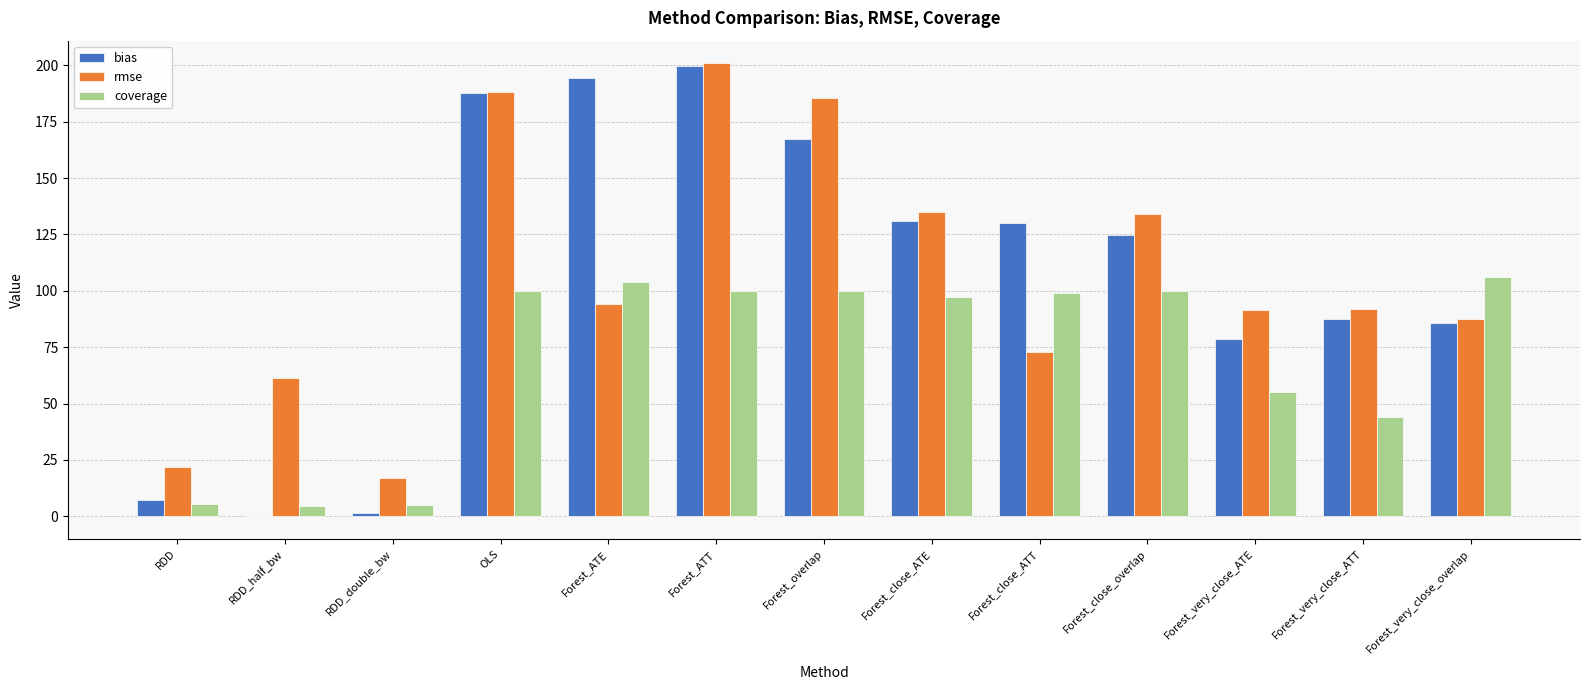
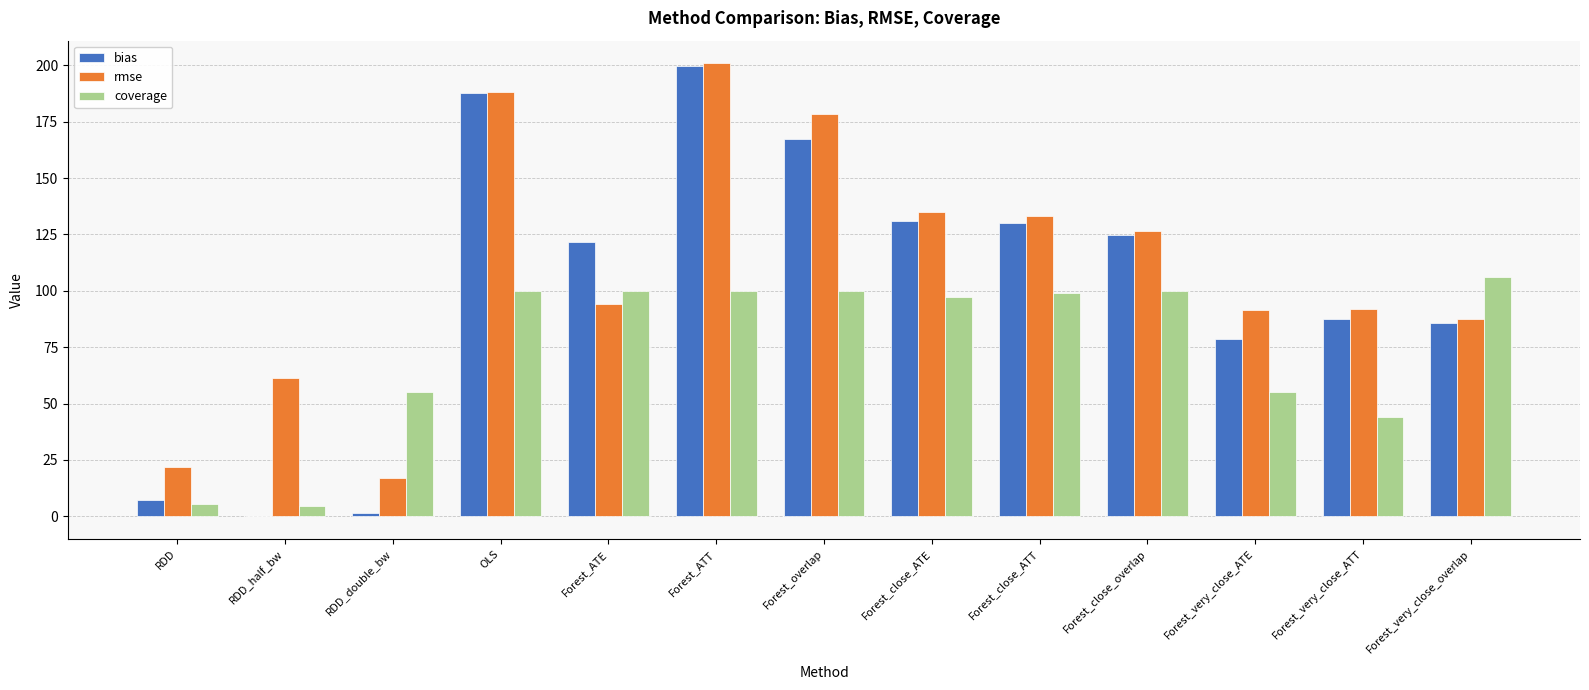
  {
    "bias": {
      "RDD": 7,
      "RDD_double_bw": 2,
      "OLS": 188,
-     "Forest_ATE": 194,
+     "Forest_ATE": 122,
      "Forest_ATT": 200,
      "Forest_overlap": 167,
      "Forest_close_ATE": 131,
      "Forest_close_ATT": 130,
      "Forest_close_overlap": 125,
      "Forest_very_close_ATE": 79,
      "Forest_very_close_ATT": 87,
      "Forest_very_close_overlap": 86
    },
    "rmse": {
      "RDD": 22,
      "RDD_half_bw": 62,
      "RDD_double_bw": 17,
      "OLS": 188,
      "Forest_ATE": 94,
      "Forest_ATT": 201,
-     "Forest_overlap": 186,
+     "Forest_overlap": 178,
      "Forest_close_ATE": 135,
-     "Forest_close_ATT": 73,
-     "Forest_close_overlap": 134,
+     "Forest_close_ATT": 133,
+     "Forest_close_overlap": 127,
      "Forest_very_close_ATE": 92,
      "Forest_very_close_ATT": 92,
      "Forest_very_close_overlap": 87
    },
    "coverage": {
      "RDD": 5,
      "RDD_half_bw": 5,
-     "RDD_double_bw": 5,
+     "RDD_double_bw": 55,
      "OLS": 100,
-     "Forest_ATE": 104,
+     "Forest_ATE": 100,
      "Forest_ATT": 100,
      "Forest_overlap": 100,
      "Forest_close_ATE": 97,
      "Forest_close_ATT": 99,
      "Forest_close_overlap": 100,
      "Forest_very_close_ATE": 55,
      "Forest_very_close_ATT": 44,
      "Forest_very_close_overlap": 106
    }
  }
